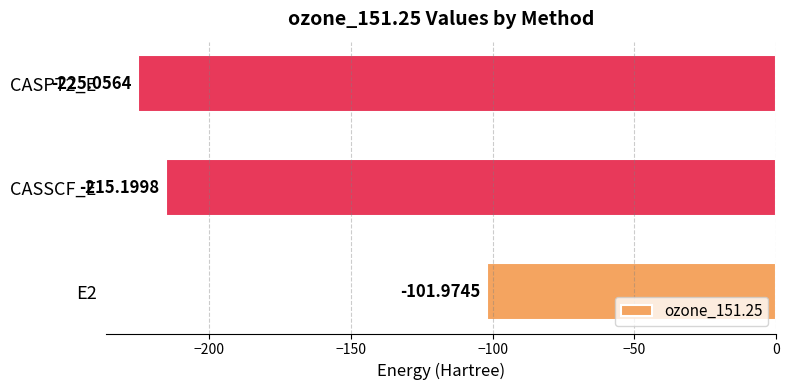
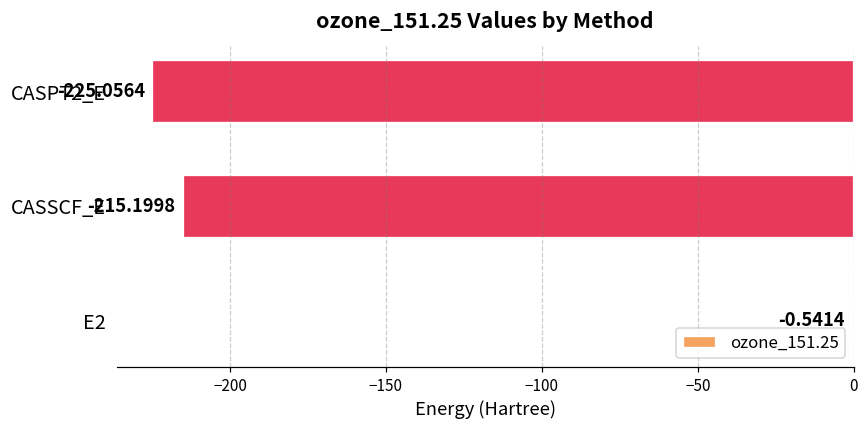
  {
-   "E2": -102
+   "E2": -1
  }
